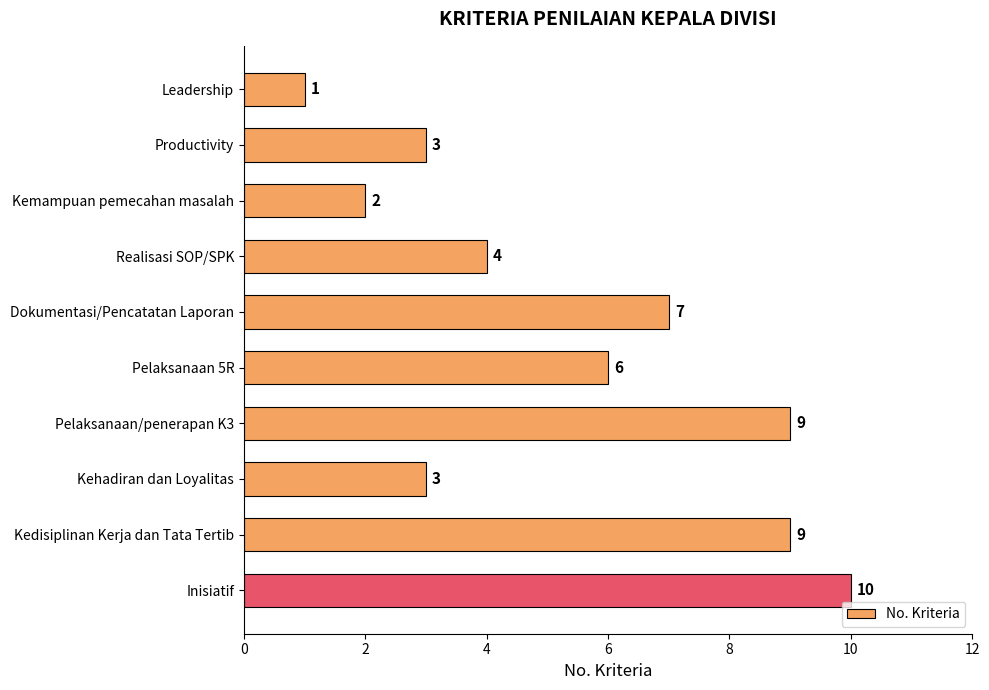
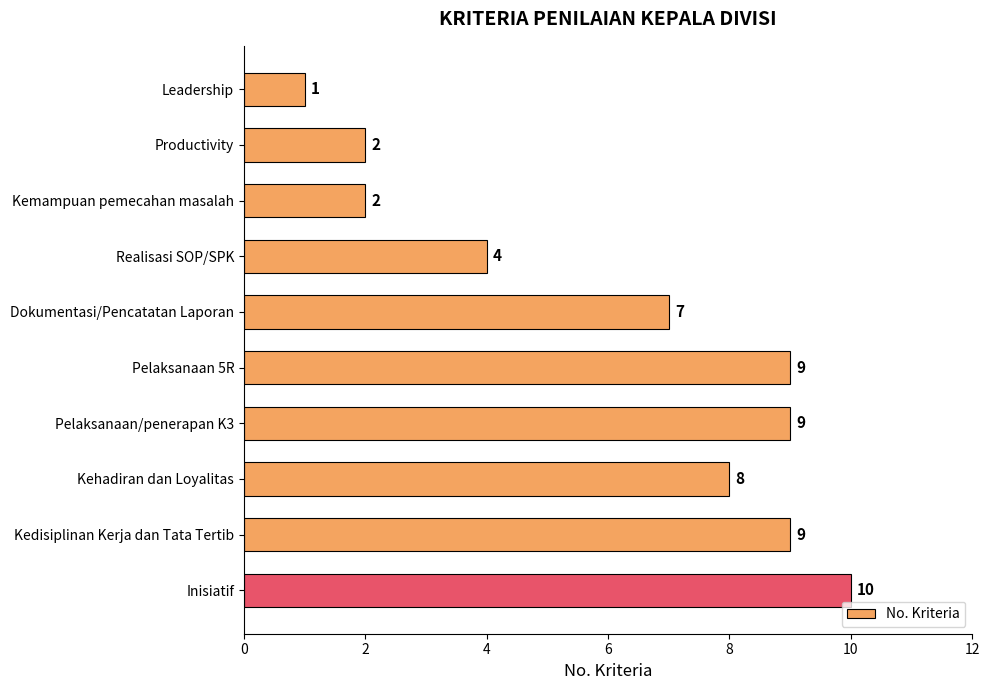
  {
    "Leadership": 1,
-   "Productivity": 3,
+   "Productivity": 2,
    "Kemampuan pemecahan masalah": 2,
    "Realisasi SOP/SPK": 4,
    "Dokumentasi/Pencatatan Laporan": 7,
-   "Pelaksanaan 5R": 6,
+   "Pelaksanaan 5R": 9,
    "Pelaksanaan/penerapan K3": 9,
-   "Kehadiran dan Loyalitas": 3,
+   "Kehadiran dan Loyalitas": 8,
    "Kedisiplinan Kerja dan Tata Tertib": 9,
    "Inisiatif": 10
  }
